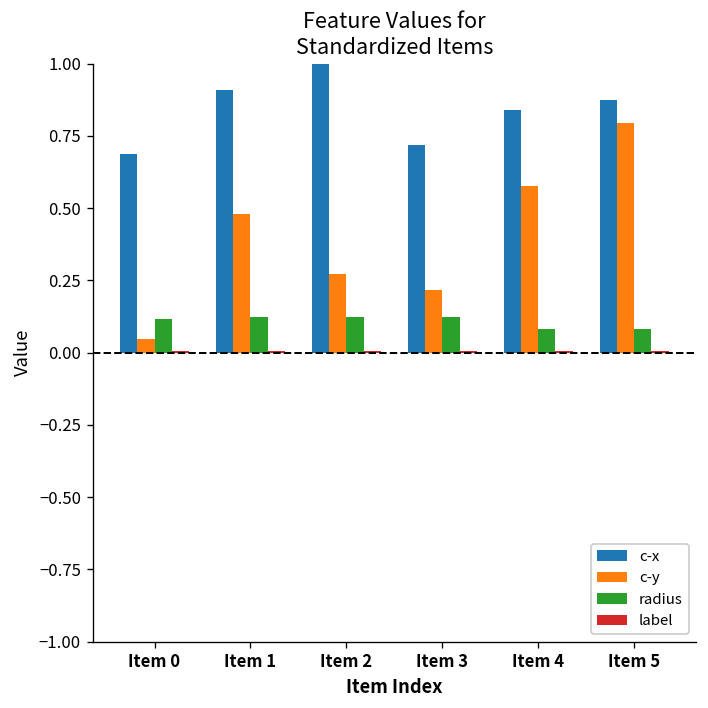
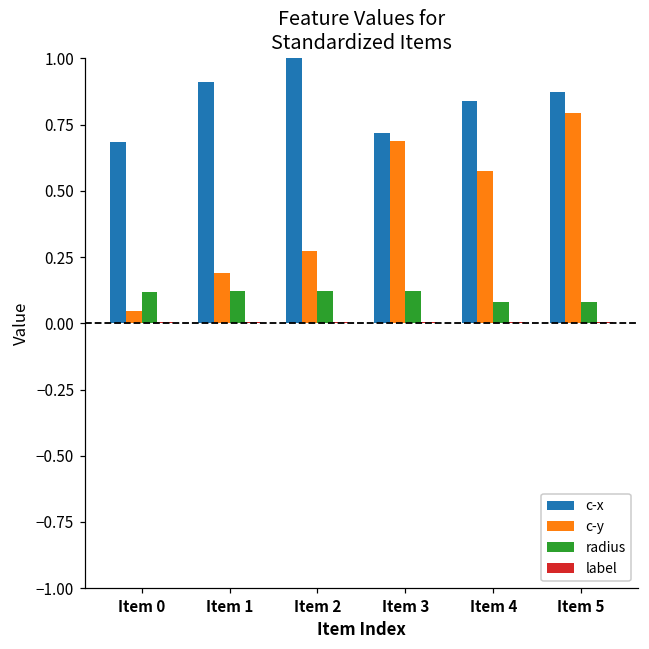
  {
    "c-x": {
      "Item 0": 0.69,
      "Item 1": 0.91,
      "Item 2": 1.00,
      "Item 3": 0.72,
      "Item 4": 0.84,
      "Item 5": 0.87
    },
    "c-y": {
      "Item 0": 0.05,
-     "Item 1": 0.48,
+     "Item 1": 0.19,
      "Item 2": 0.27,
-     "Item 3": 0.22,
+     "Item 3": 0.69,
      "Item 4": 0.58,
      "Item 5": 0.79
    },
    "radius": {
      "Item 0": 0.12,
      "Item 1": 0.12,
      "Item 2": 0.12,
      "Item 3": 0.12,
      "Item 4": 0.08,
      "Item 5": 0.08
    }
  }
